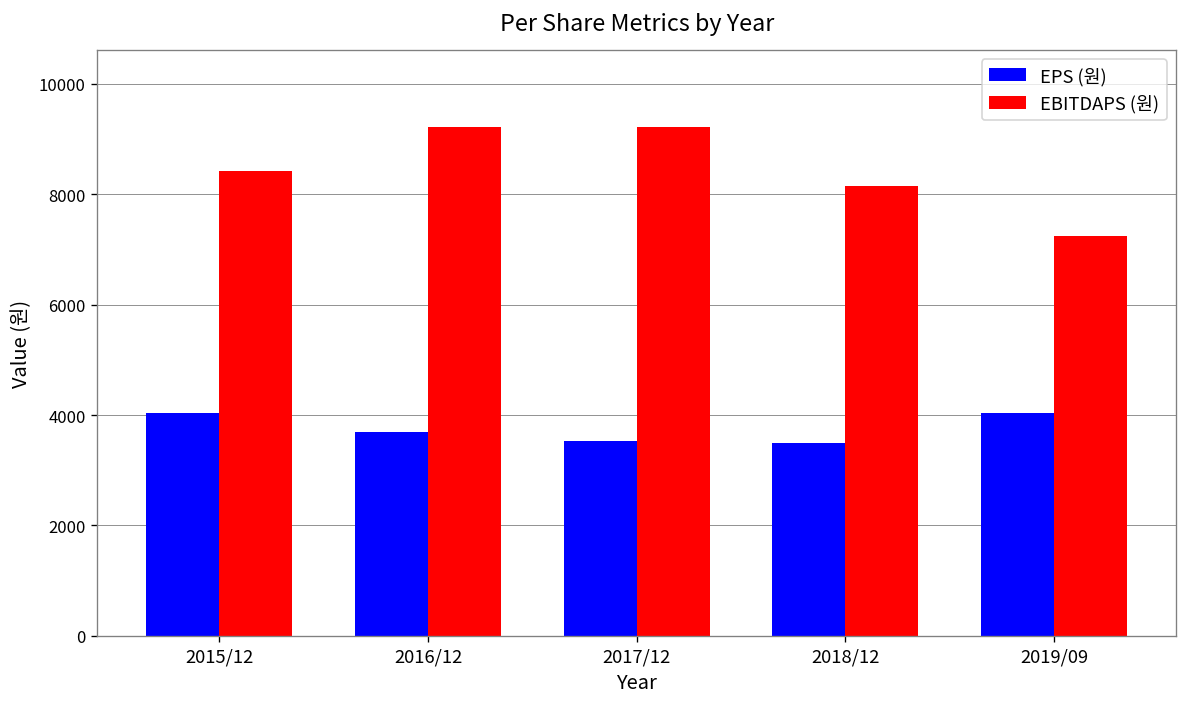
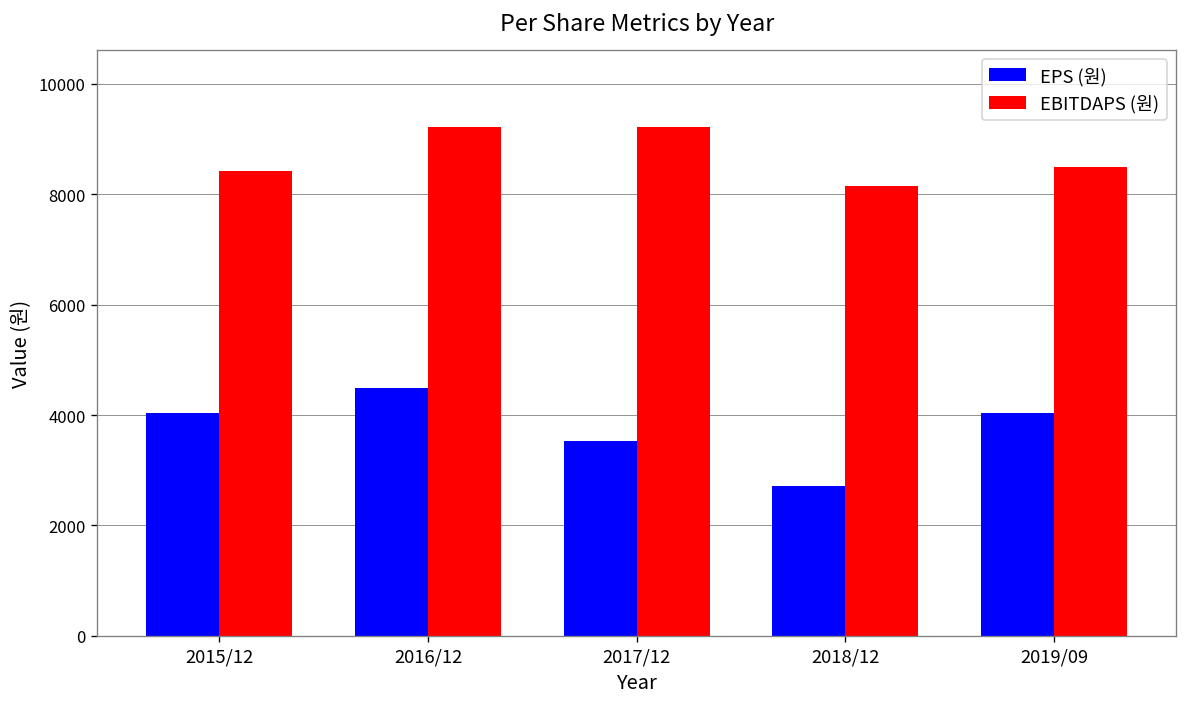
  {
    "EPS (원)": {
      "2015/12": 4000,
-     "2016/12": 3700,
+     "2016/12": 4500,
      "2017/12": 3500,
-     "2018/12": 3500,
+     "2018/12": 2700,
      "2019/09": 4000
    },
    "EBITDAPS (원)": {
      "2015/12": 8400,
      "2016/12": 9200,
      "2017/12": 9200,
      "2018/12": 8200,
-     "2019/09": 7200
+     "2019/09": 8500
    }
  }
